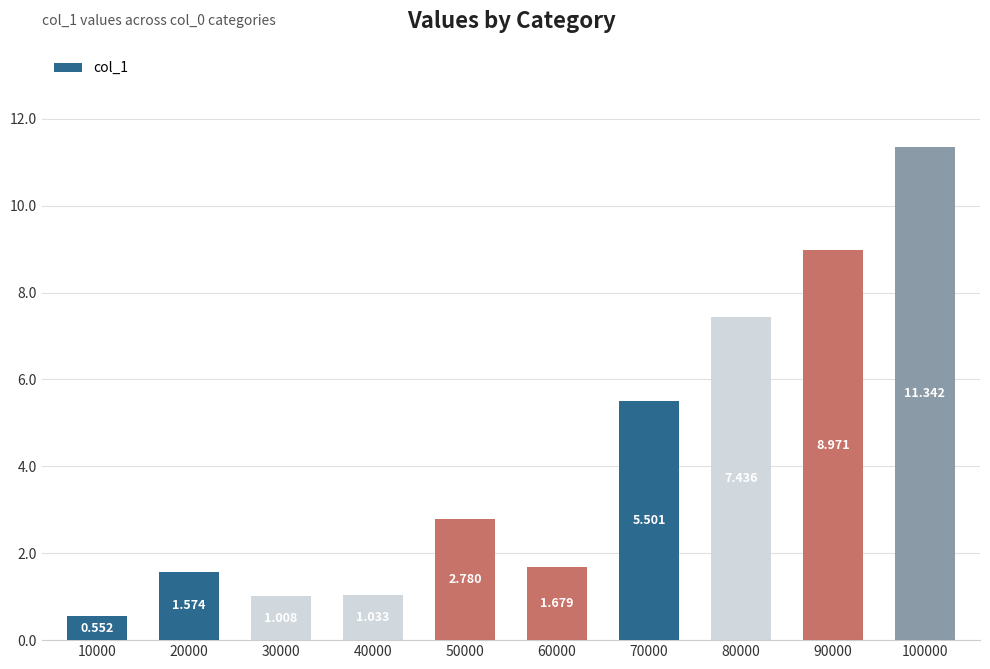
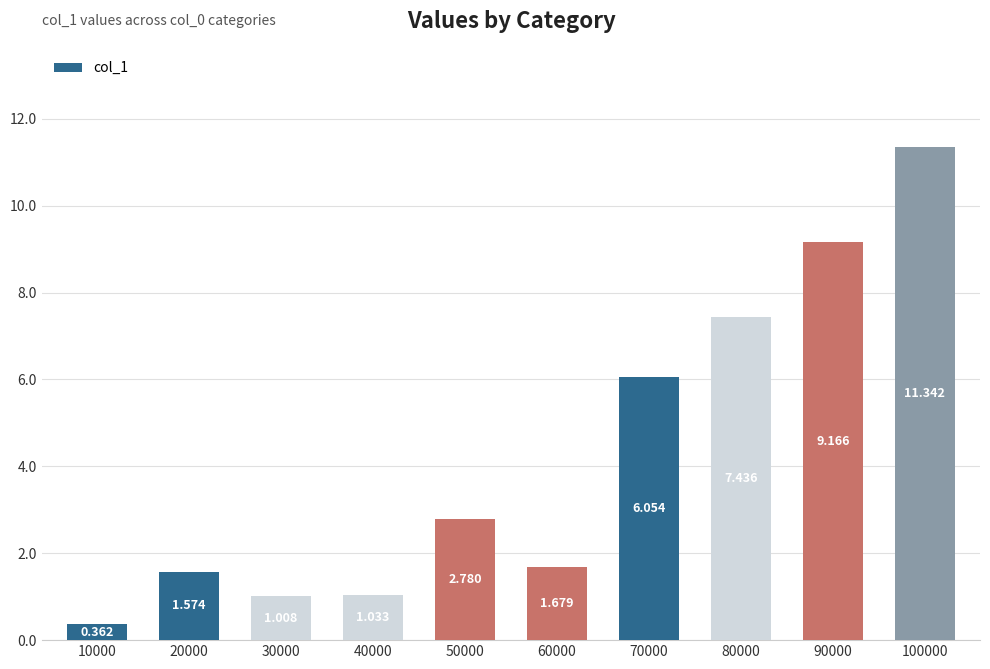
  {
-   "10000": 0.552,
+   "10000": 0.362,
    "20000": 1.574,
    "50000": 2.780,
    "60000": 1.679,
-   "70000": 5.501,
-   "90000": 8.971,
+   "70000": 6.054,
+   "90000": 9.166,
    "100000": 11.342
  }
